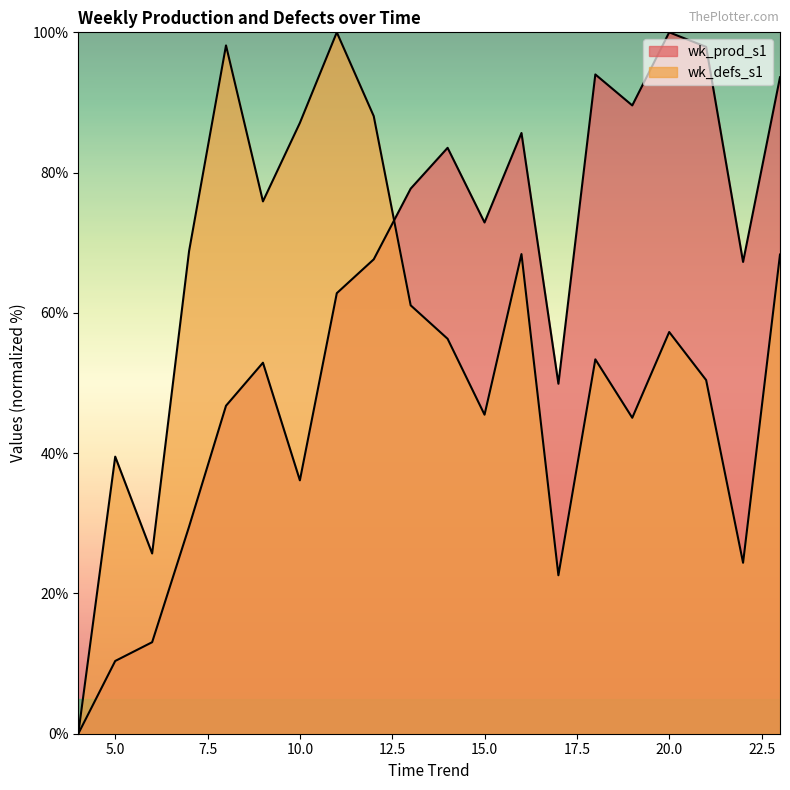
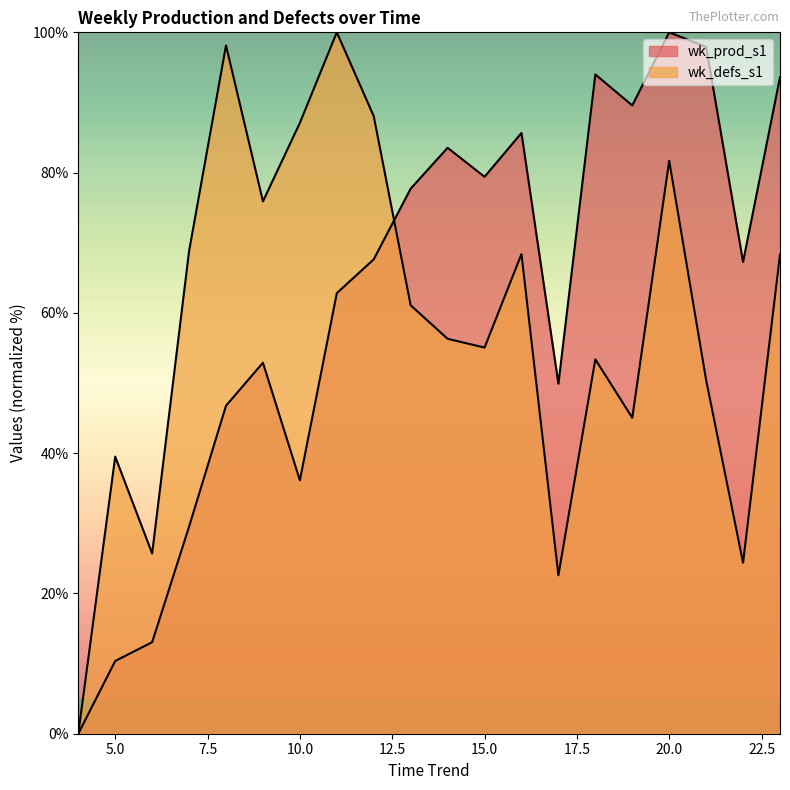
  {
    "wk_prod_s1": {
      "5.0": "10%",
      "10.0": "36%",
-     "15.0": "73%",
+     "15.0": "79%",
      "20.0": "100%"
    },
    "wk_defs_s1": {
      "5.0": "40%",
      "10.0": "87%",
-     "15.0": "45%",
-     "20.0": "57%"
+     "15.0": "55%",
+     "20.0": "82%"
    }
  }
